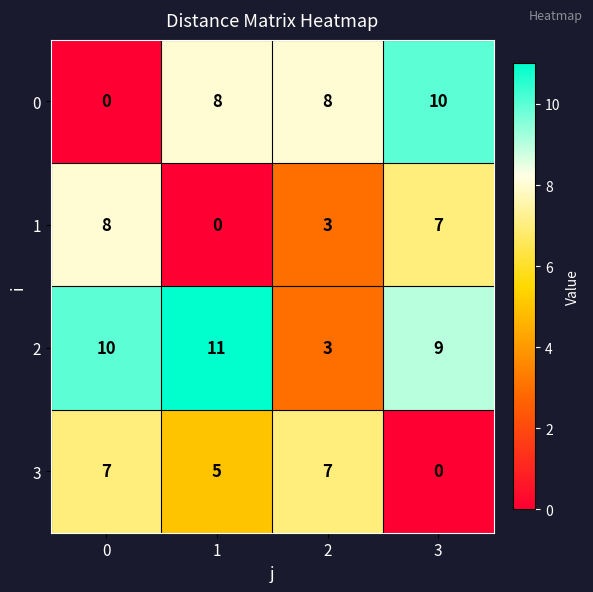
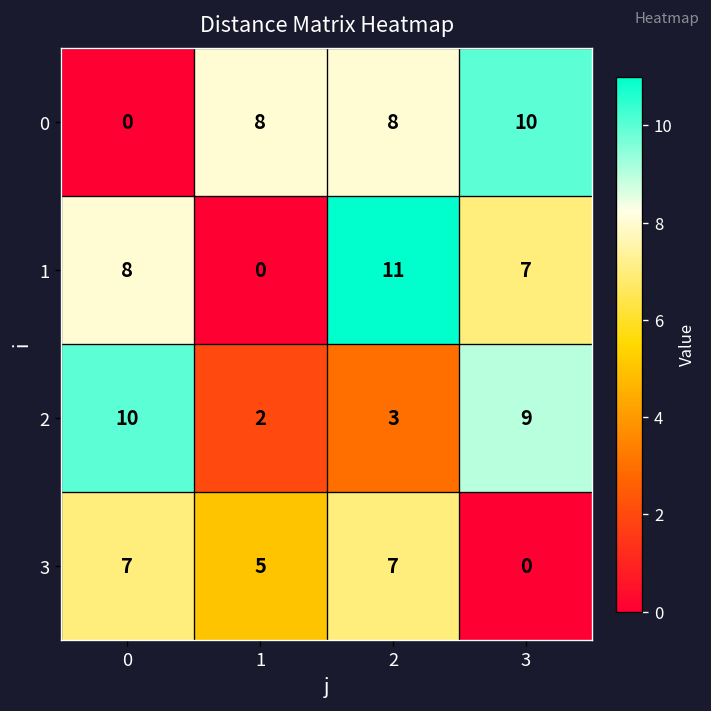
  {
    "0": {
      "0": 0,
      "1": 8,
      "2": 8,
      "3": 10
    },
    "1": {
      "0": 8,
      "1": 0,
-     "2": 3,
+     "2": 11,
      "3": 7
    },
    "2": {
      "0": 10,
-     "1": 11,
+     "1": 2,
      "2": 3,
      "3": 9
    },
    "3": {
      "0": 7,
      "1": 5,
      "2": 7,
      "3": 0
    }
  }
